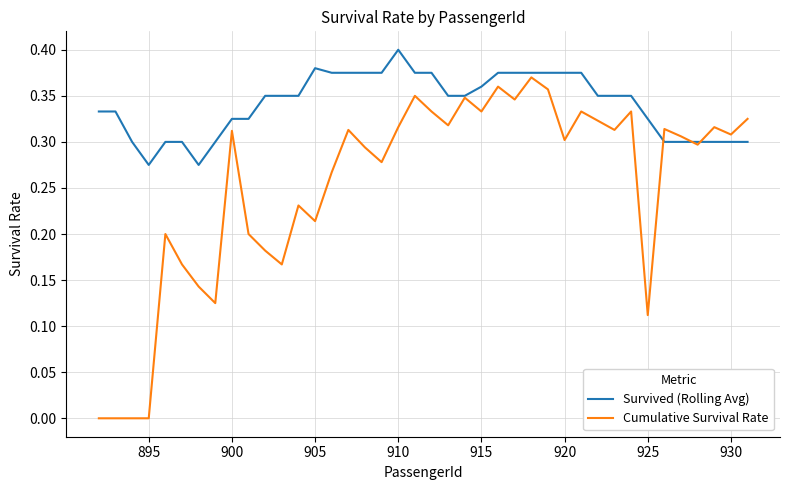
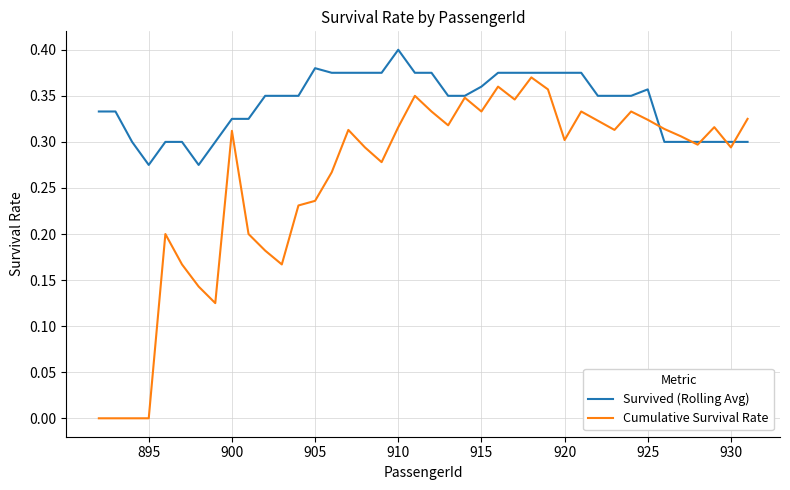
  {
    "Survived (Rolling Avg)": {
      "895": 0.28,
      "900": 0.33,
      "905": 0.38,
      "910": 0.40,
      "915": 0.36,
      "920": 0.38,
-     "925": 0.33,
+     "925": 0.36,
      "930": 0.30
    },
    "Cumulative Survival Rate": {
      "895": 0.00,
      "900": 0.31,
-     "905": 0.21,
+     "905": 0.24,
      "910": 0.32,
      "915": 0.33,
      "920": 0.30,
-     "925": 0.11,
-     "930": 0.31
+     "925": 0.32,
+     "930": 0.29
    }
  }
